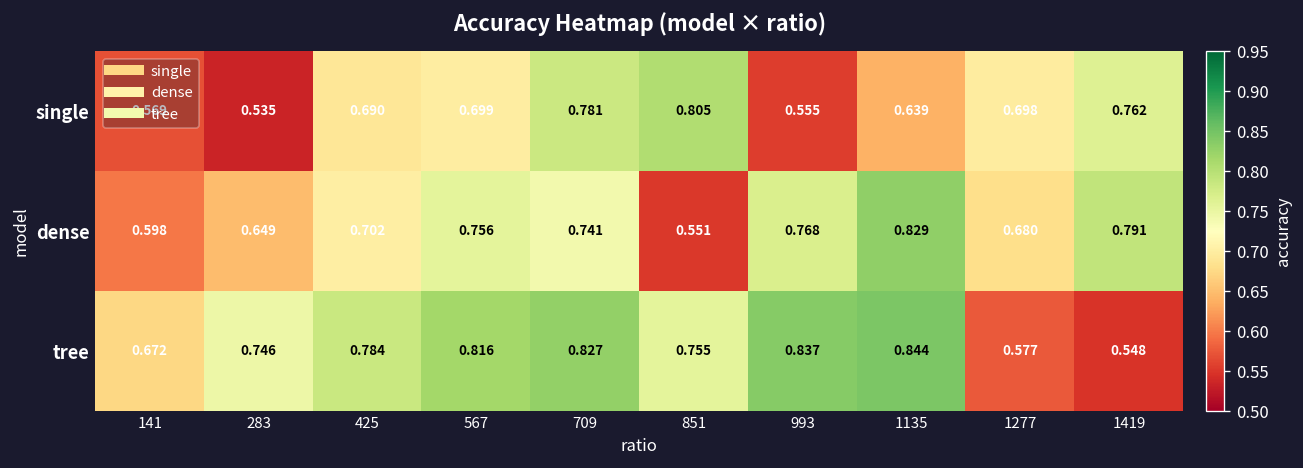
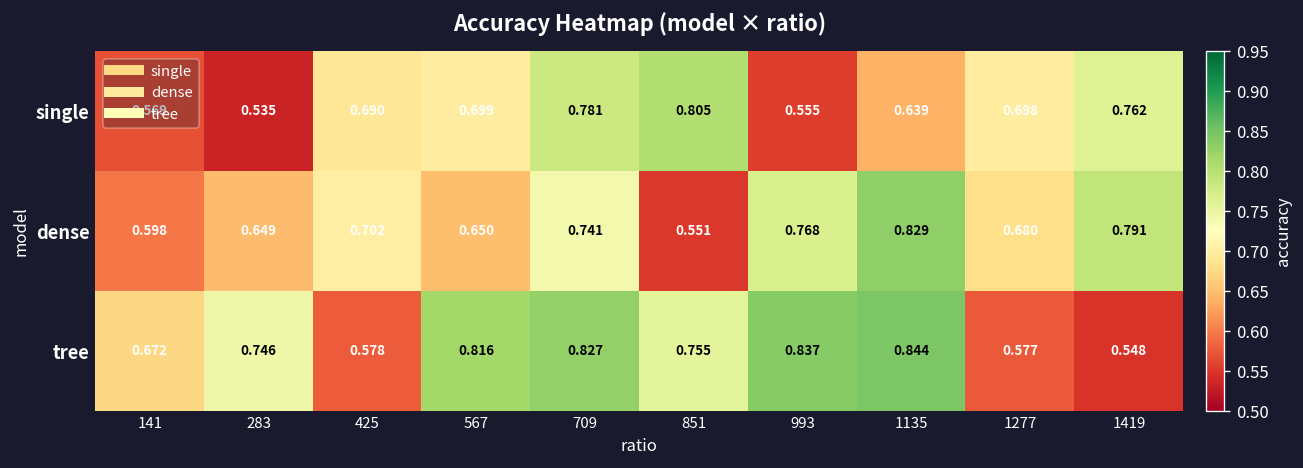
  {
    "single": {
      "283": 0.535,
      "425": 0.690,
      "567": 0.699,
      "709": 0.781,
      "851": 0.805,
      "993": 0.555,
      "1135": 0.639,
      "1277": 0.698,
      "1419": 0.762
    },
    "dense": {
      "141": 0.598,
      "283": 0.649,
      "425": 0.702,
-     "567": 0.756,
+     "567": 0.650,
      "709": 0.741,
      "851": 0.551,
      "993": 0.768,
      "1135": 0.829,
      "1277": 0.680,
      "1419": 0.791
    },
    "tree": {
      "141": 0.672,
      "283": 0.746,
-     "425": 0.784,
+     "425": 0.578,
      "567": 0.816,
      "709": 0.827,
      "851": 0.755,
      "993": 0.837,
      "1135": 0.844,
      "1277": 0.577,
      "1419": 0.548
    }
  }
